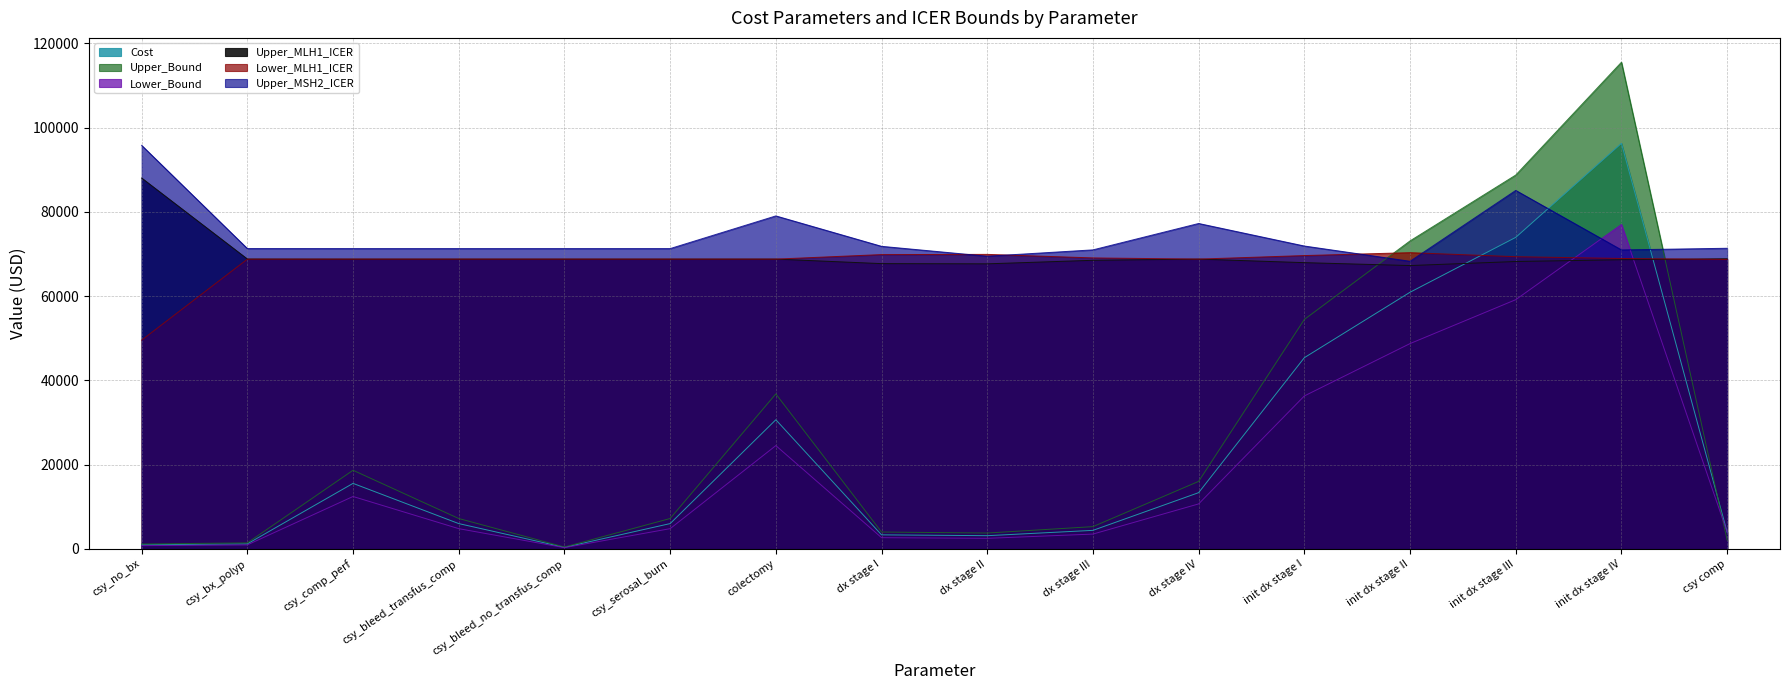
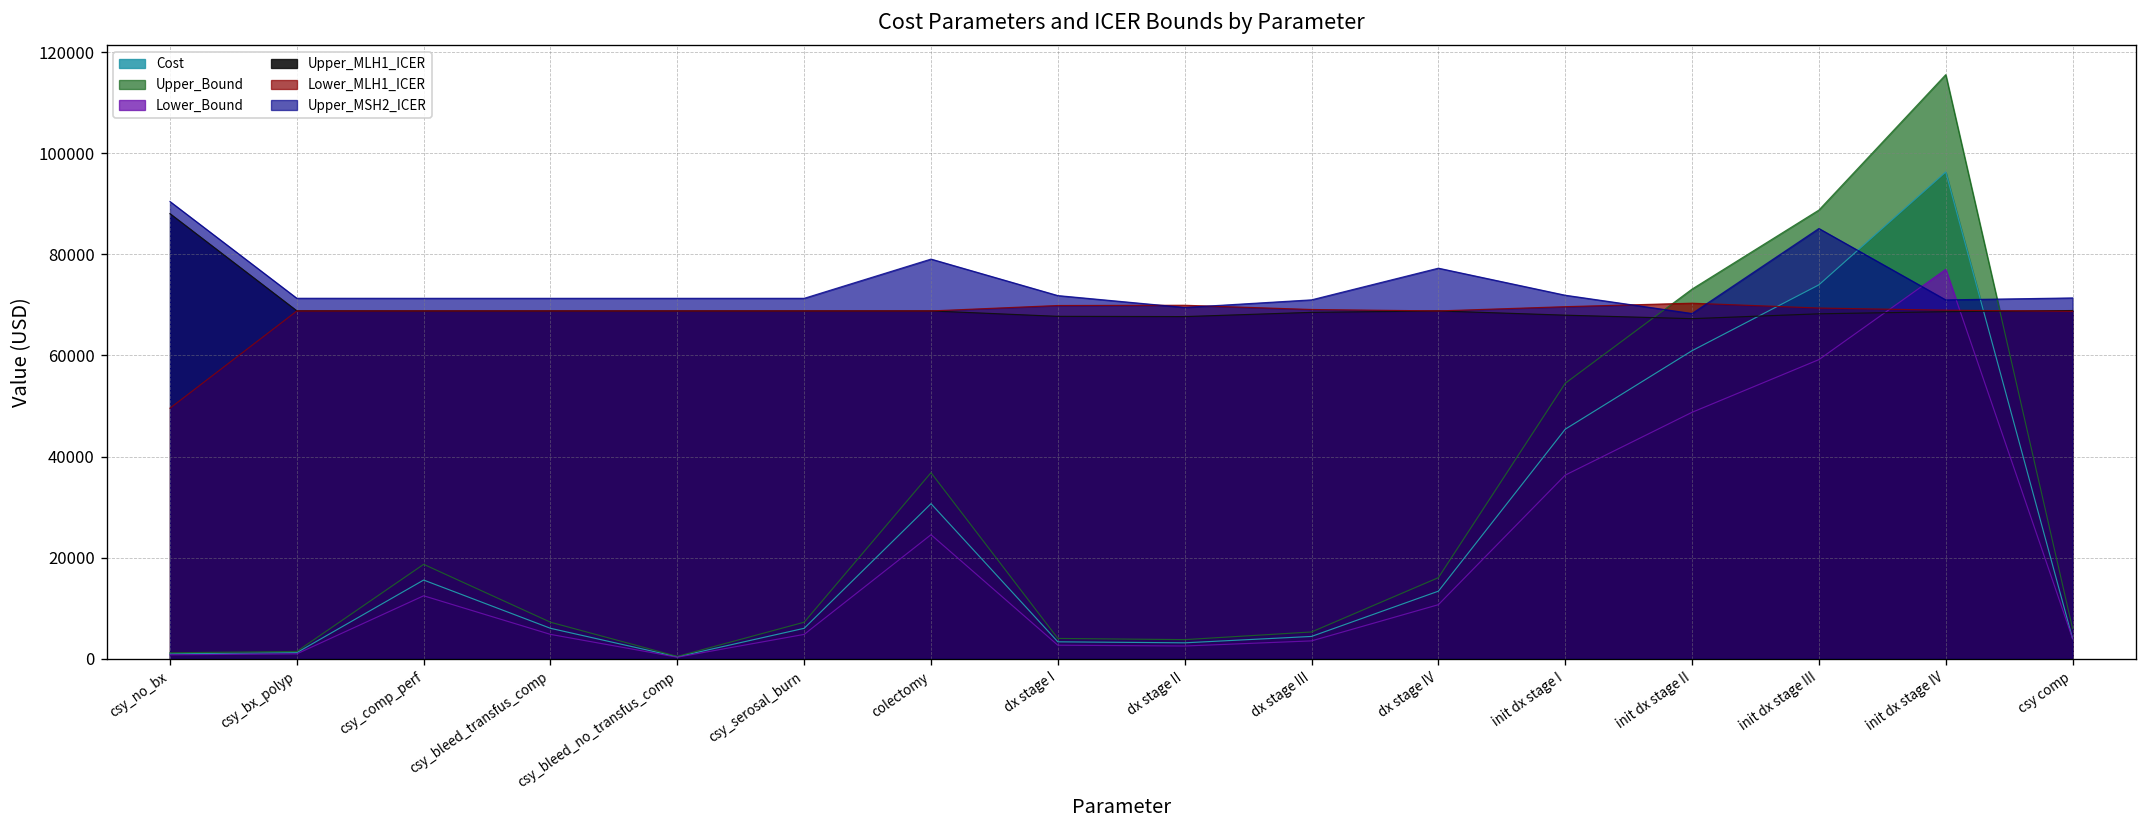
  {
    "Cost": {
      "csy_comp_perf": 16000,
      "csy_bleed_transfus_comp": 6000,
      "csy_serosal_burn": 6000,
      "colectomy": 31000,
      "dx stage I": 3000,
      "dx stage II": 3000,
      "dx stage III": 4000,
      "dx stage IV": 13000,
      "init dx stage I": 45000,
      "init dx stage II": 61000,
      "init dx stage III": 74000,
      "init dx stage IV": 96000
    },
    "Upper_Bound": {
      "csy_comp_perf": 19000,
      "csy_bleed_transfus_comp": 7000,
      "csy_serosal_burn": 7000,
      "colectomy": 37000,
      "dx stage I": 4000,
      "dx stage II": 4000,
      "dx stage III": 5000,
      "dx stage IV": 16000,
      "init dx stage I": 54000,
      "init dx stage II": 73000,
      "init dx stage III": 89000,
      "init dx stage IV": 116000,
-     "csy comp": 2000
+     "csy comp": 6000
    },
    "Lower_Bound": {
      "csy_comp_perf": 12000,
      "csy_bleed_transfus_comp": 5000,
      "csy_serosal_burn": 5000,
      "colectomy": 25000,
      "dx stage I": 3000,
      "dx stage II": 3000,
      "dx stage III": 4000,
      "dx stage IV": 11000,
      "init dx stage I": 36000,
      "init dx stage II": 49000,
      "init dx stage III": 59000,
      "init dx stage IV": 77000
    },
    "Upper_MLH1_ICER": {
      "csy_no_bx": 88000,
      "dx stage I": 68000,
      "dx stage II": 68000,
      "init dx stage I": 68000,
      "init dx stage II": 67000,
      "init dx stage III": 68000
    },
    "Lower_MLH1_ICER": {
      "csy_no_bx": 50000,
      "dx stage I": 70000,
      "init dx stage I": 70000,
      "init dx stage II": 70000,
      "init dx stage III": 69000
    },
    "Upper_MSH2_ICER": {
-     "csy_no_bx": 96000,
+     "csy_no_bx": 90000,
      "csy_bx_polyp": 71000,
      "csy_comp_perf": 71000,
      "csy_bleed_transfus_comp": 71000,
      "csy_bleed_no_transfus_comp": 71000,
      "csy_serosal_burn": 71000,
      "colectomy": 79000,
      "dx stage I": 72000,
      "dx stage III": 71000,
      "dx stage IV": 77000,
      "init dx stage I": 72000,
      "init dx stage II": 68000,
      "init dx stage III": 85000,
      "init dx stage IV": 71000,
      "csy comp": 71000
    }
  }
